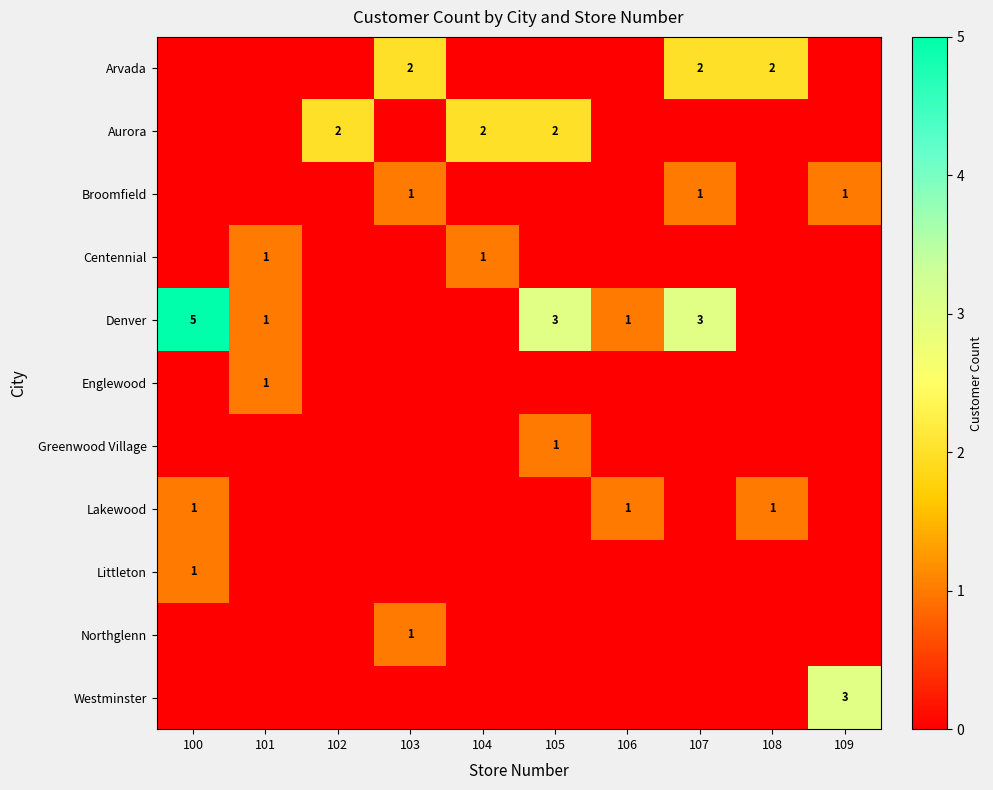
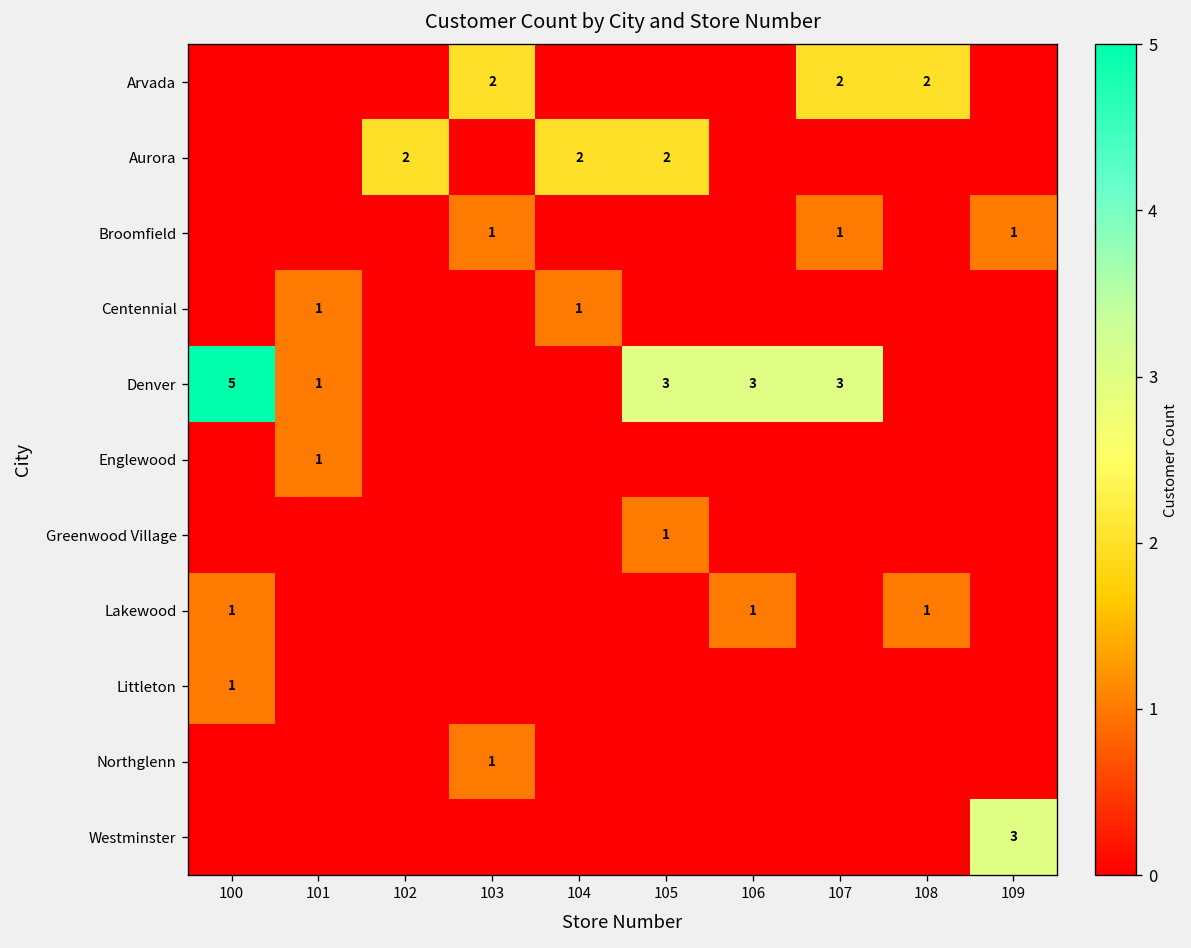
  {
    "Arvada": {
      "103": 2,
      "107": 2,
      "108": 2
    },
    "Aurora": {
      "102": 2,
      "104": 2,
      "105": 2
    },
    "Broomfield": {
      "103": 1,
      "107": 1,
      "109": 1
    },
    "Centennial": {
      "101": 1,
      "104": 1
    },
    "Denver": {
      "100": 5,
      "101": 1,
      "105": 3,
-     "106": 1,
+     "106": 3,
      "107": 3
    },
    "Englewood": {
      "101": 1
    },
    "Greenwood Village": {
      "105": 1
    },
    "Lakewood": {
      "100": 1,
      "106": 1,
      "108": 1
    },
    "Littleton": {
      "100": 1
    },
    "Northglenn": {
      "103": 1
    },
    "Westminster": {
      "109": 3
    }
  }
